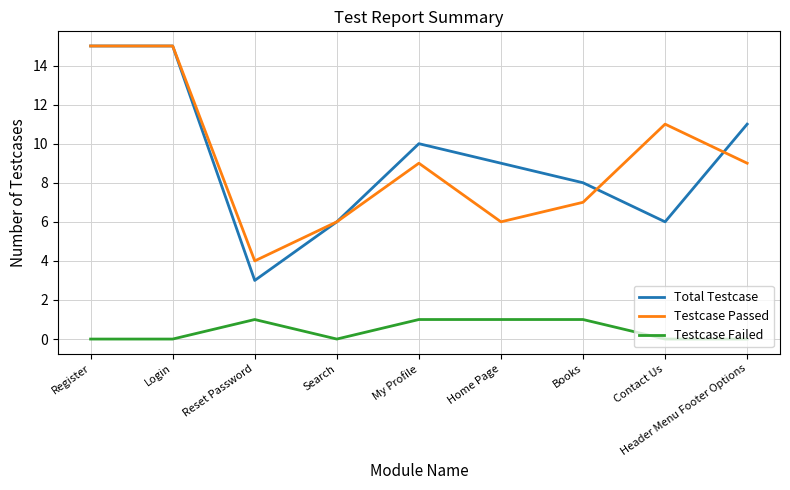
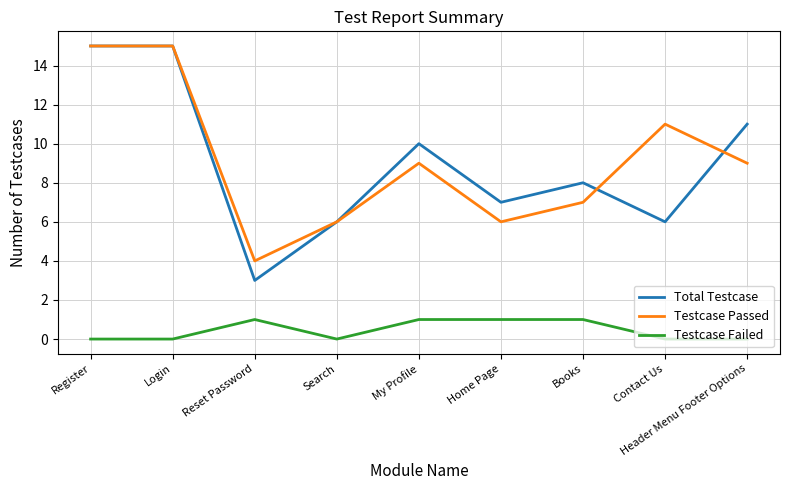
  {
    "Total Testcase": {
      "Reset Password": 3,
      "My Profile": 10,
-     "Home Page": 9,
+     "Home Page": 7,
      "Books": 8,
      "Contact Us": 6,
      "Header Menu Footer Options": 11
    },
    "Testcase Passed": {
      "Reset Password": 4,
      "My Profile": 9,
      "Home Page": 6,
      "Books": 7,
      "Contact Us": 11,
      "Header Menu Footer Options": 9
    },
    "Testcase Failed": {
      "Register": 0,
      "Login": 0,
      "Reset Password": 1,
      "Search": 0,
      "My Profile": 1,
      "Home Page": 1,
      "Books": 1
    }
  }
